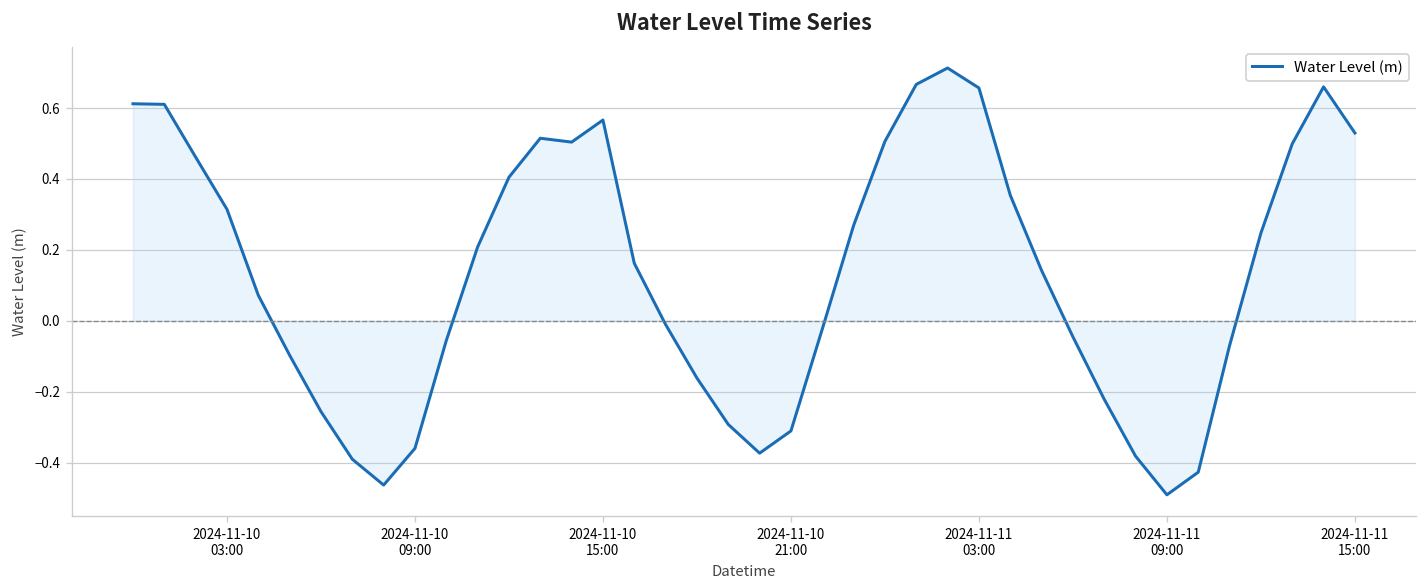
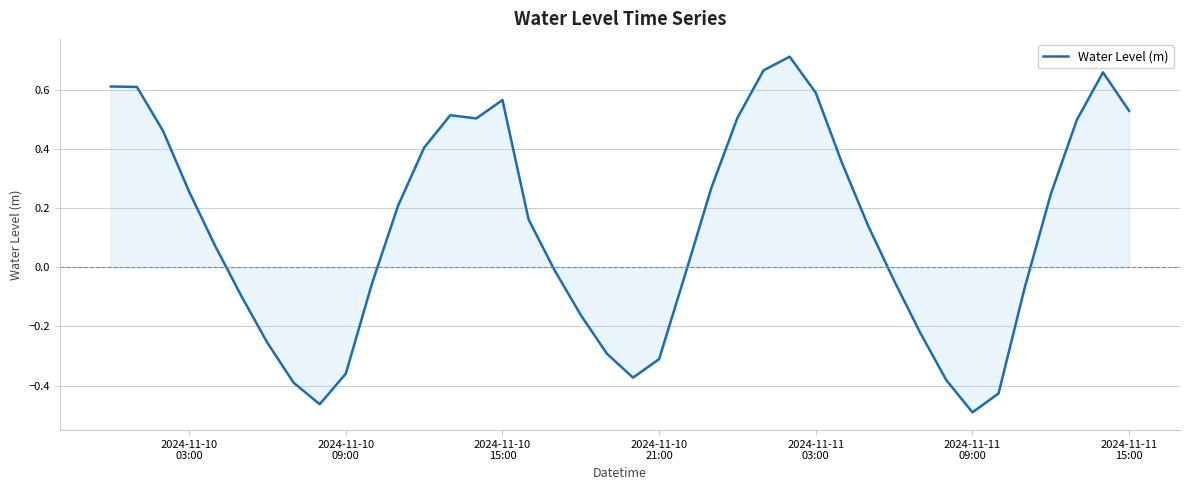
  {
    "Water Level (m)": {
-     "2024-11-10 03:00": 0.31,
+     "2024-11-10 03:00": 0.26,
      "2024-11-10 09:00": -0.36,
      "2024-11-10 21:00": -0.31,
-     "2024-11-11 03:00": 0.66,
+     "2024-11-11 03:00": 0.59,
      "2024-11-11 09:00": -0.49
    }
  }
